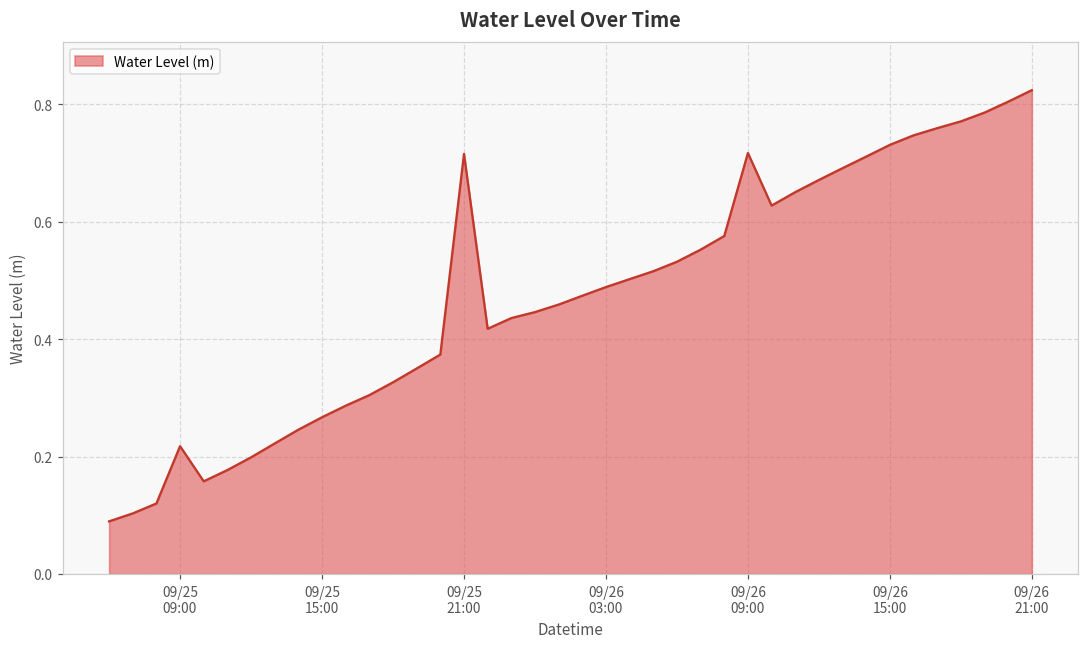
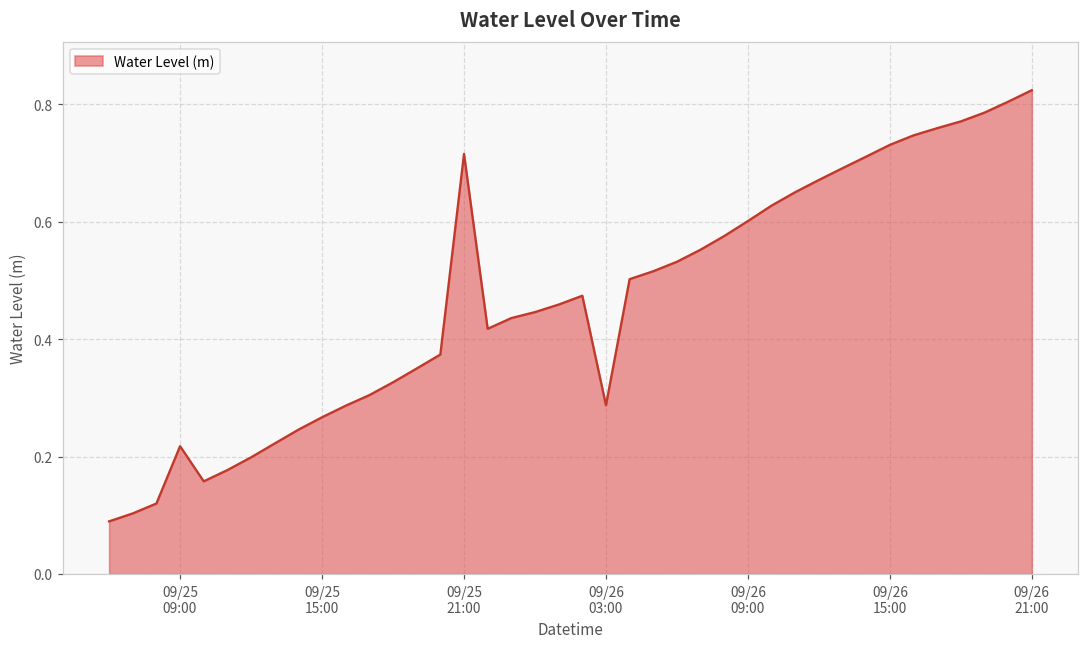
  {
    "09/25 09:00": 0.22,
    "09/25 15:00": 0.27,
    "09/25 21:00": 0.72,
-   "09/26 03:00": 0.49,
-   "09/26 09:00": 0.72,
+   "09/26 03:00": 0.29,
+   "09/26 09:00": 0.60,
    "09/26 15:00": 0.73,
    "09/26 21:00": 0.82
  }
